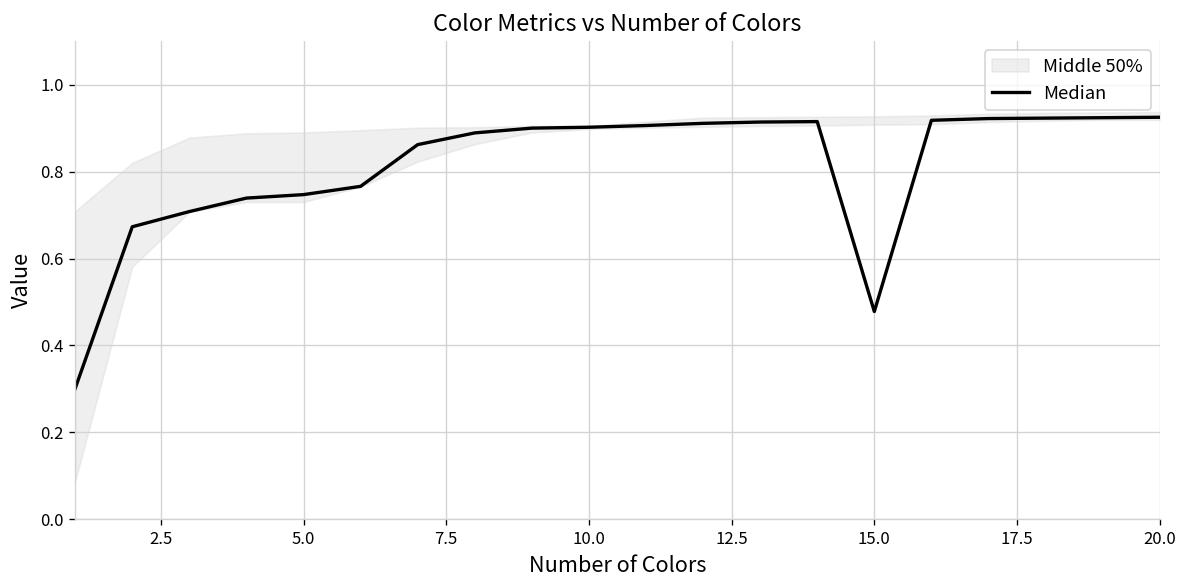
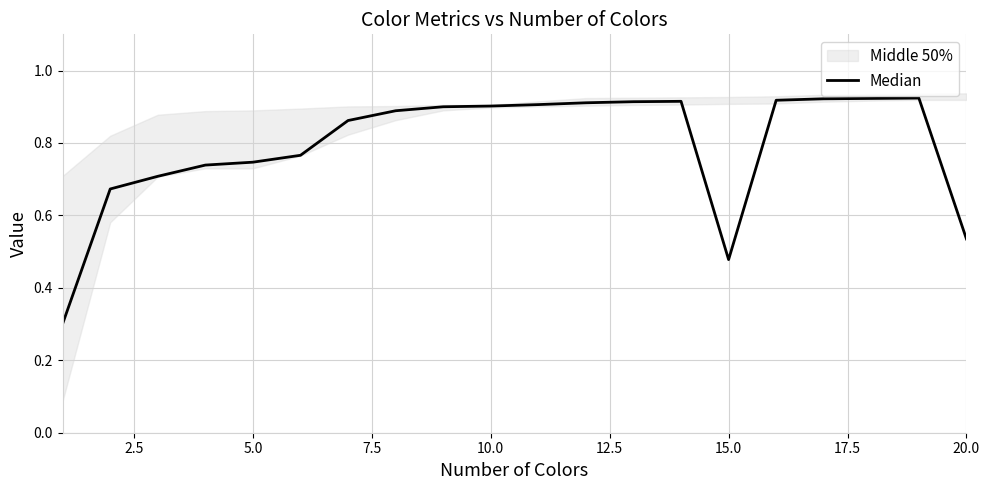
  {
    "Median": {
      "5.0": 0.75,
      "15.0": 0.48,
-     "20.0": 0.93
+     "20.0": 0.54
    }
  }
